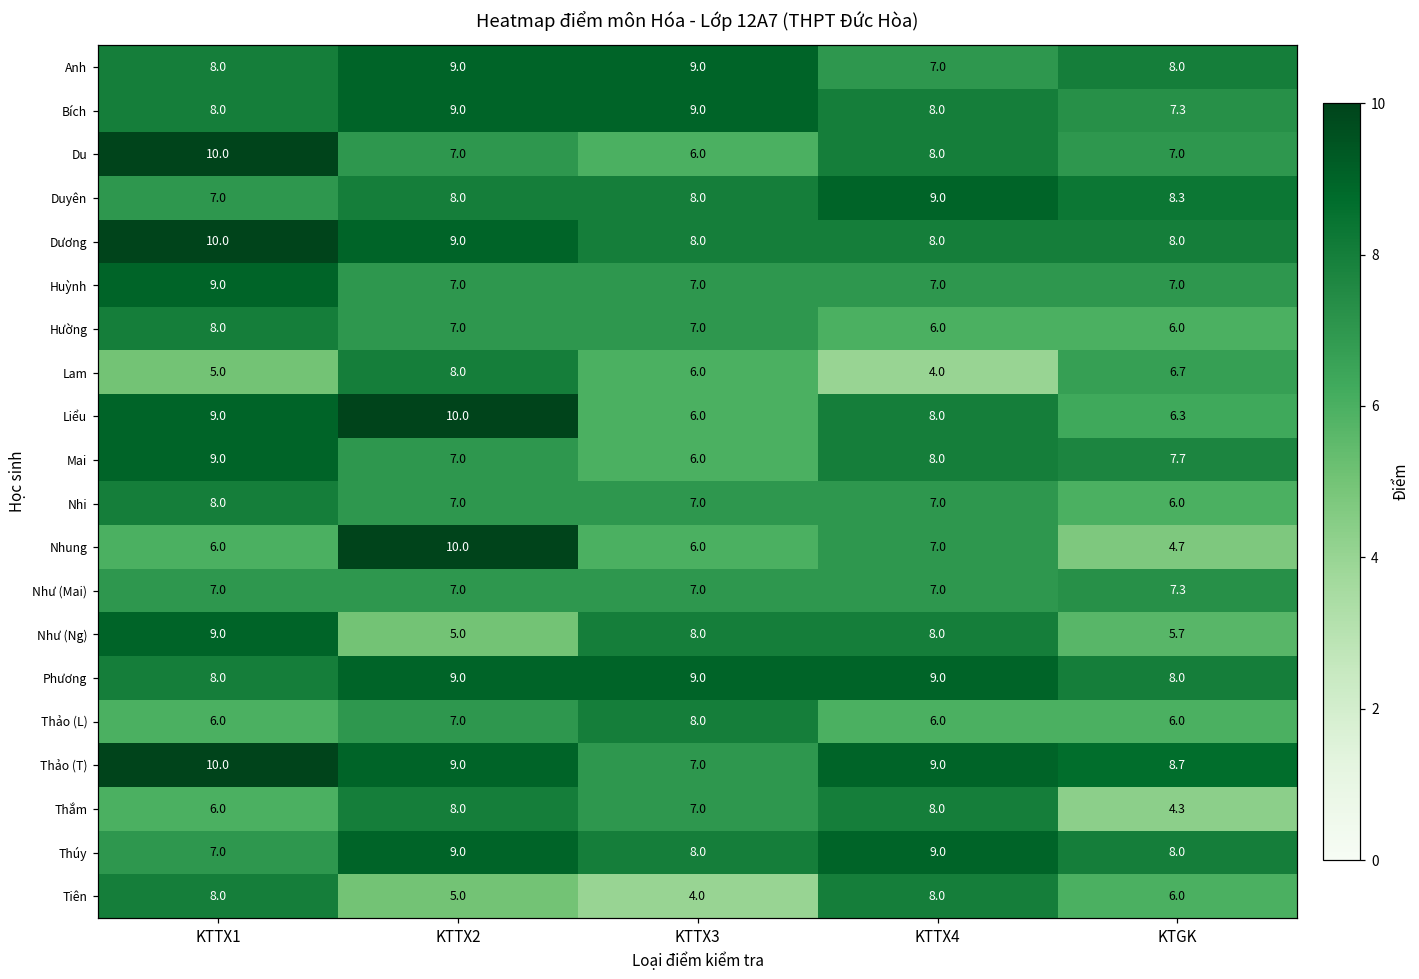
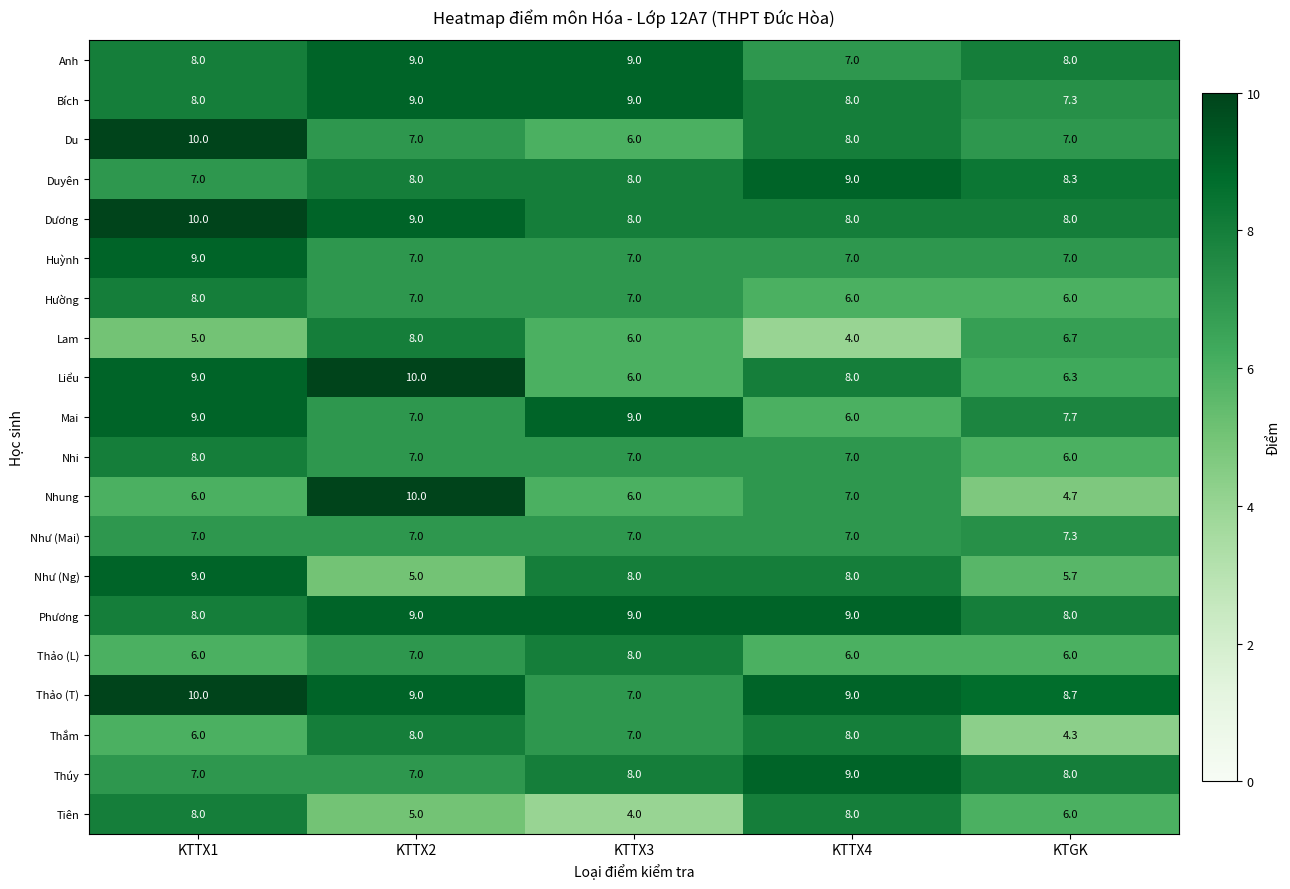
  {
    "Anh": {
      "KTTX1": 8.0,
      "KTTX2": 9.0,
      "KTTX3": 9.0,
      "KTTX4": 7.0,
      "KTGK": 8.0
    },
    "Bích": {
      "KTTX1": 8.0,
      "KTTX2": 9.0,
      "KTTX3": 9.0,
      "KTTX4": 8.0,
      "KTGK": 7.3
    },
    "Du": {
      "KTTX1": 10.0,
      "KTTX2": 7.0,
      "KTTX3": 6.0,
      "KTTX4": 8.0,
      "KTGK": 7.0
    },
    "Duyên": {
      "KTTX1": 7.0,
      "KTTX2": 8.0,
      "KTTX3": 8.0,
      "KTTX4": 9.0,
      "KTGK": 8.3
    },
    "Dương": {
      "KTTX1": 10.0,
      "KTTX2": 9.0,
      "KTTX3": 8.0,
      "KTTX4": 8.0,
      "KTGK": 8.0
    },
    "Huỳnh": {
      "KTTX1": 9.0,
      "KTTX2": 7.0,
      "KTTX3": 7.0,
      "KTTX4": 7.0,
      "KTGK": 7.0
    },
    "Hường": {
      "KTTX1": 8.0,
      "KTTX2": 7.0,
      "KTTX3": 7.0,
      "KTTX4": 6.0,
      "KTGK": 6.0
    },
    "Lam": {
      "KTTX1": 5.0,
      "KTTX2": 8.0,
      "KTTX3": 6.0,
      "KTTX4": 4.0,
      "KTGK": 6.7
    },
    "Liểu": {
      "KTTX1": 9.0,
      "KTTX2": 10.0,
      "KTTX3": 6.0,
      "KTTX4": 8.0,
      "KTGK": 6.3
    },
    "Mai": {
      "KTTX1": 9.0,
      "KTTX2": 7.0,
-     "KTTX3": 6.0,
-     "KTTX4": 8.0,
+     "KTTX3": 9.0,
+     "KTTX4": 6.0,
      "KTGK": 7.7
    },
    "Nhi": {
      "KTTX1": 8.0,
      "KTTX2": 7.0,
      "KTTX3": 7.0,
      "KTTX4": 7.0,
      "KTGK": 6.0
    },
    "Nhung": {
      "KTTX1": 6.0,
      "KTTX2": 10.0,
      "KTTX3": 6.0,
      "KTTX4": 7.0,
      "KTGK": 4.7
    },
    "Như (Mai)": {
      "KTTX1": 7.0,
      "KTTX2": 7.0,
      "KTTX3": 7.0,
      "KTTX4": 7.0,
      "KTGK": 7.3
    },
    "Như (Ng)": {
      "KTTX1": 9.0,
      "KTTX2": 5.0,
      "KTTX3": 8.0,
      "KTTX4": 8.0,
      "KTGK": 5.7
    },
    "Phương": {
      "KTTX1": 8.0,
      "KTTX2": 9.0,
      "KTTX3": 9.0,
      "KTTX4": 9.0,
      "KTGK": 8.0
    },
    "Thảo (L)": {
      "KTTX1": 6.0,
      "KTTX2": 7.0,
      "KTTX3": 8.0,
      "KTTX4": 6.0,
      "KTGK": 6.0
    },
    "Thảo (T)": {
      "KTTX1": 10.0,
      "KTTX2": 9.0,
      "KTTX3": 7.0,
      "KTTX4": 9.0,
      "KTGK": 8.7
    },
    "Thắm": {
      "KTTX1": 6.0,
      "KTTX2": 8.0,
      "KTTX3": 7.0,
      "KTTX4": 8.0,
      "KTGK": 4.3
    },
    "Thúy": {
      "KTTX1": 7.0,
-     "KTTX2": 9.0,
+     "KTTX2": 7.0,
      "KTTX3": 8.0,
      "KTTX4": 9.0,
      "KTGK": 8.0
    },
    "Tiên": {
      "KTTX1": 8.0,
      "KTTX2": 5.0,
      "KTTX3": 4.0,
      "KTTX4": 8.0,
      "KTGK": 6.0
    }
  }
